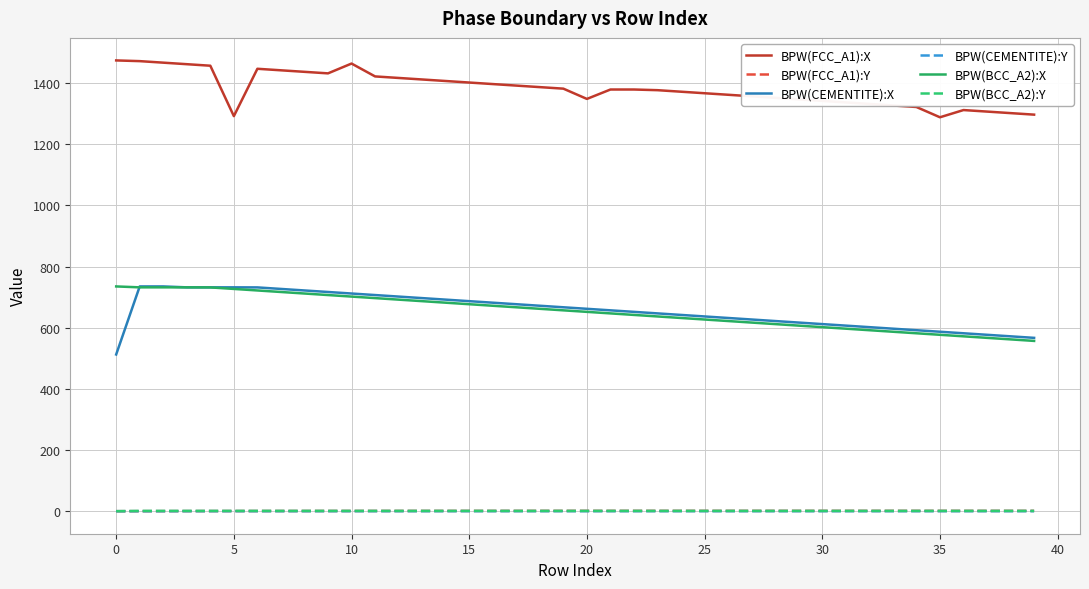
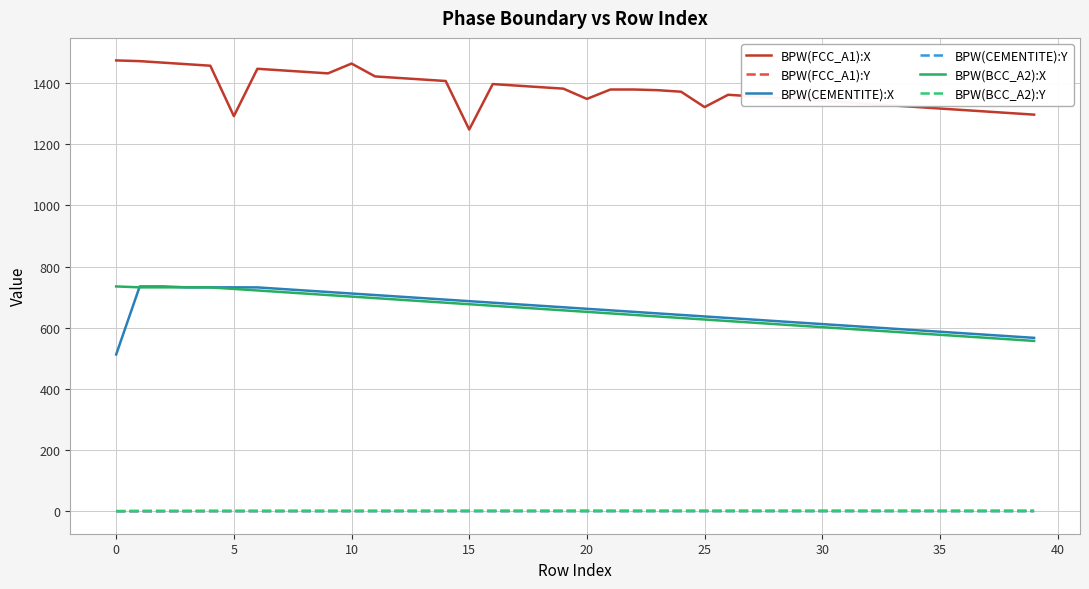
  {
    "BPW(FCC_A1):X": {
      "0": 1470,
      "5": 1290,
      "10": 1460,
-     "15": 1400,
+     "15": 1250,
      "20": 1350,
-     "25": 1370,
-     "35": 1290
+     "25": 1320,
+     "35": 1320
    },
    "BPW(CEMENTITE):X": {
      "0": 510,
      "10": 710,
      "15": 690,
      "20": 660,
      "25": 640,
      "30": 610,
      "35": 590
    }
  }
